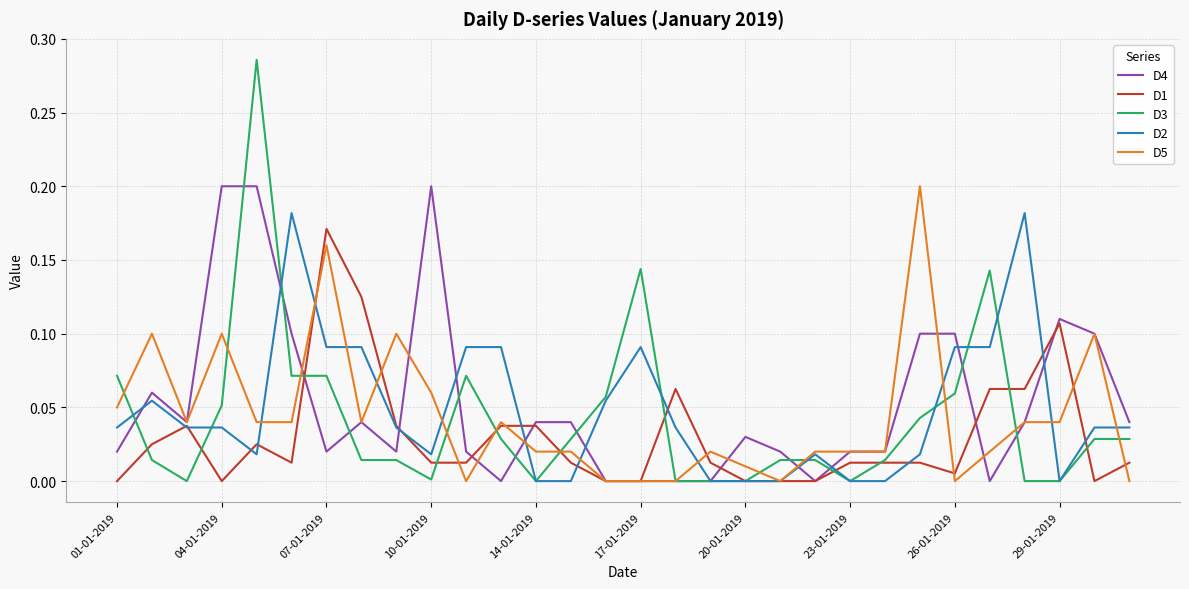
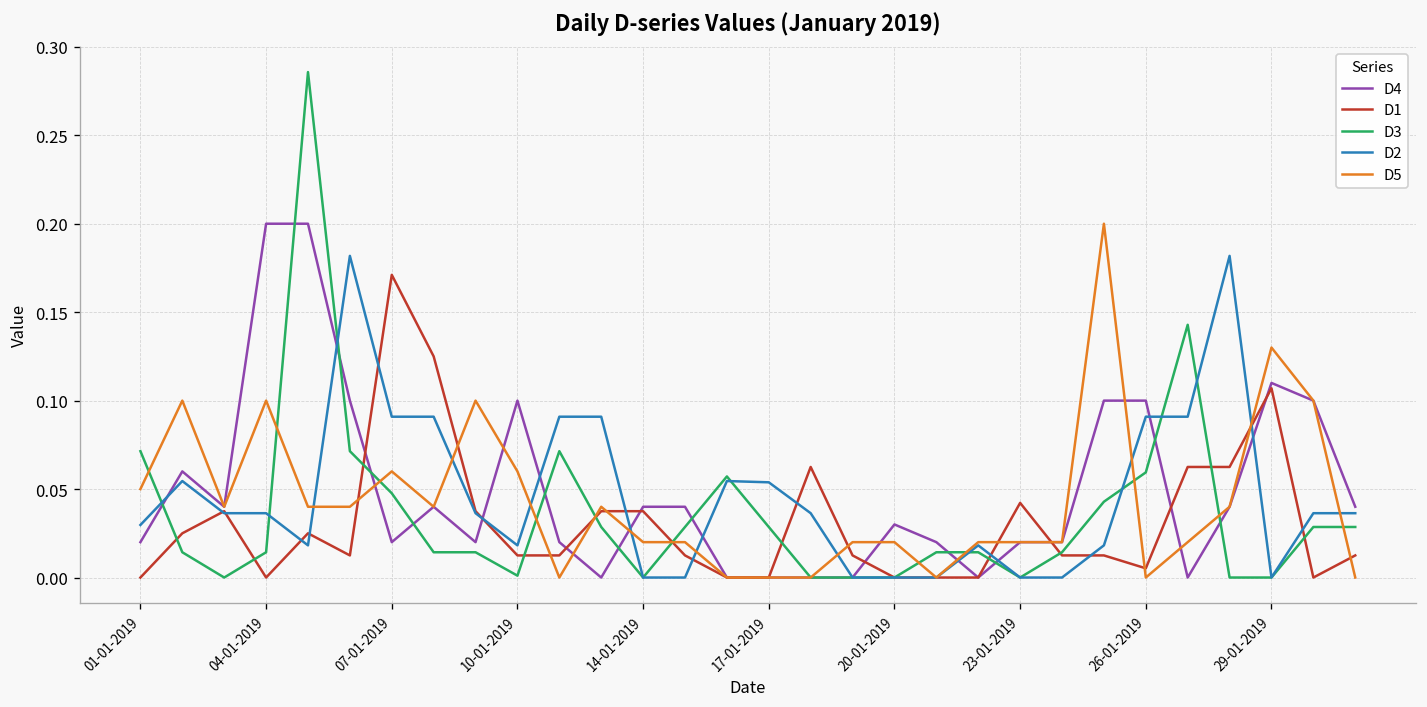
  {
    "D4": {
      "01-01-2019": 0.020,
      "04-01-2019": 0.2,
      "07-01-2019": 0.020,
-     "10-01-2019": 0.2,
+     "10-01-2019": 0.1,
      "14-01-2019": 0.040,
      "20-01-2019": 0.030,
      "26-01-2019": 0.1,
      "29-01-2019": 0.110
    },
    "D1": {
      "01-01-2019": 0.000,
      "04-01-2019": 0.000,
      "07-01-2019": 0.171,
      "10-01-2019": 0.013,
      "14-01-2019": 0.038,
-     "23-01-2019": 0.013,
+     "23-01-2019": 0.042,
      "26-01-2019": 0.005,
      "29-01-2019": 0.107
    },
    "D3": {
      "01-01-2019": 0.071,
-     "04-01-2019": 0.051,
-     "07-01-2019": 0.071,
+     "04-01-2019": 0.014,
+     "07-01-2019": 0.048,
      "10-01-2019": 0.001,
-     "17-01-2019": 0.144,
+     "17-01-2019": 0.029,
      "26-01-2019": 0.059
    },
    "D2": {
-     "01-01-2019": 0.036,
+     "01-01-2019": 0.030,
      "04-01-2019": 0.036,
      "07-01-2019": 0.091,
      "10-01-2019": 0.018,
-     "17-01-2019": 0.091,
+     "17-01-2019": 0.054,
      "26-01-2019": 0.091
    },
    "D5": {
      "01-01-2019": 0.05,
      "04-01-2019": 0.10,
-     "07-01-2019": 0.16,
+     "07-01-2019": 0.06,
      "10-01-2019": 0.06,
      "14-01-2019": 0.02,
-     "20-01-2019": 0.01,
+     "20-01-2019": 0.02,
      "26-01-2019": 0.00,
-     "29-01-2019": 0.04
+     "29-01-2019": 0.13
    }
  }
